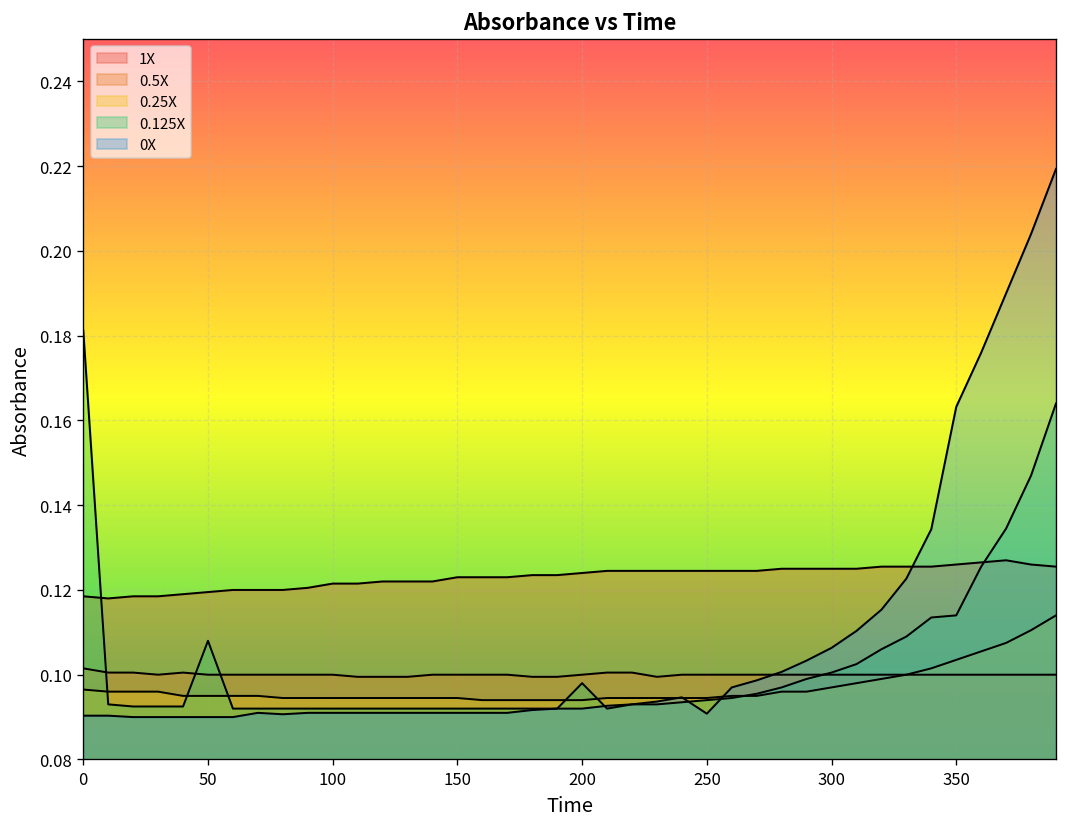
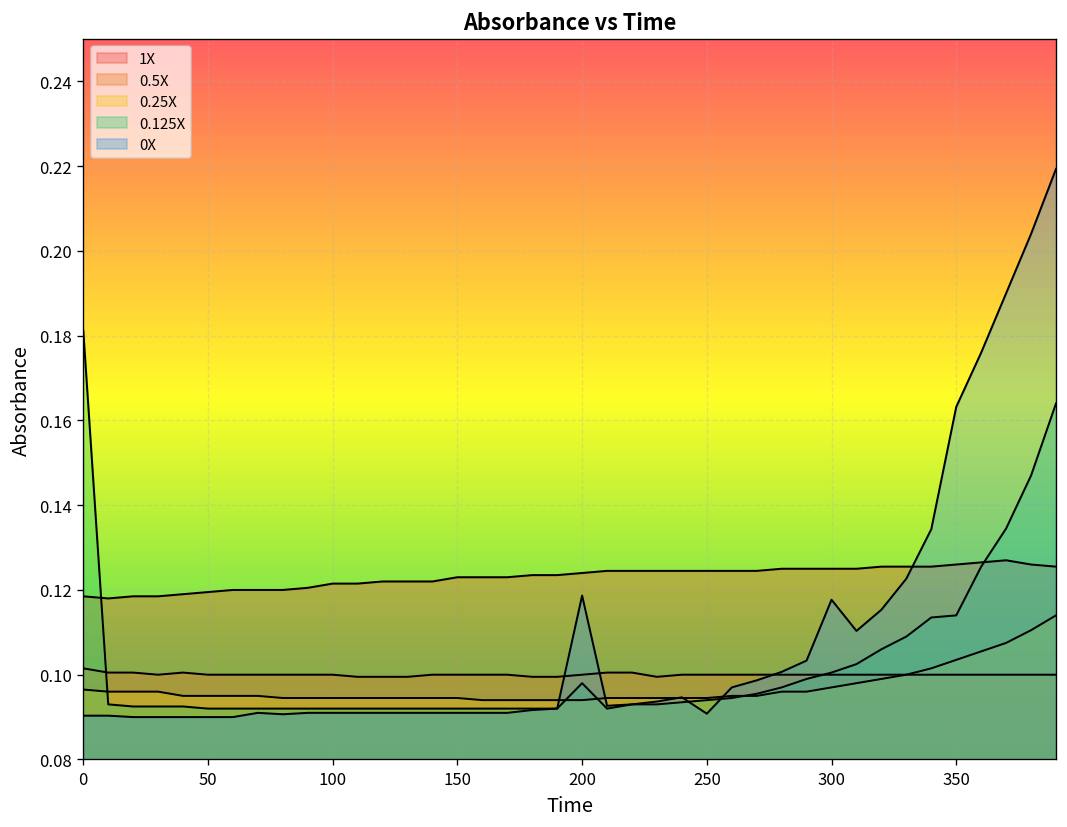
  {
    "0.125X": {
      "0": 0.181,
-     "50": 0.108,
+     "50": 0.092,
      "100": 0.092,
      "150": 0.092,
      "200": 0.098,
      "350": 0.114
    },
    "0X": {
      "0": 0.090,
      "50": 0.090,
      "100": 0.091,
      "150": 0.091,
-     "200": 0.092,
+     "200": 0.119,
      "250": 0.091,
-     "300": 0.106,
+     "300": 0.118,
      "350": 0.163
    }
  }
